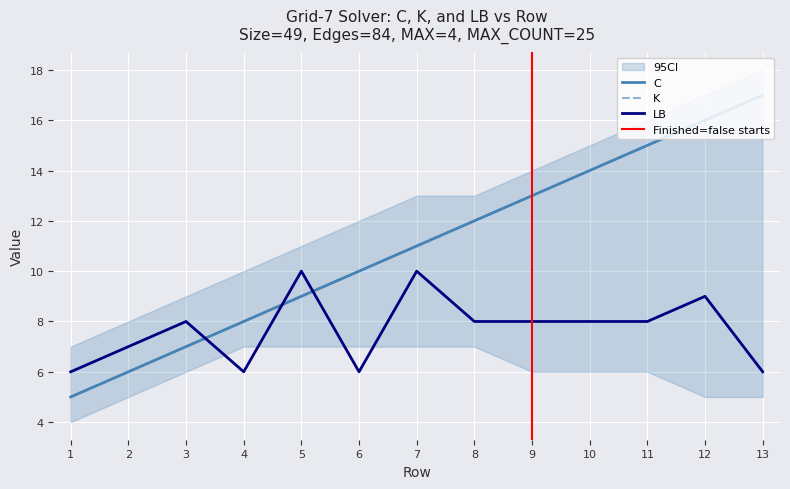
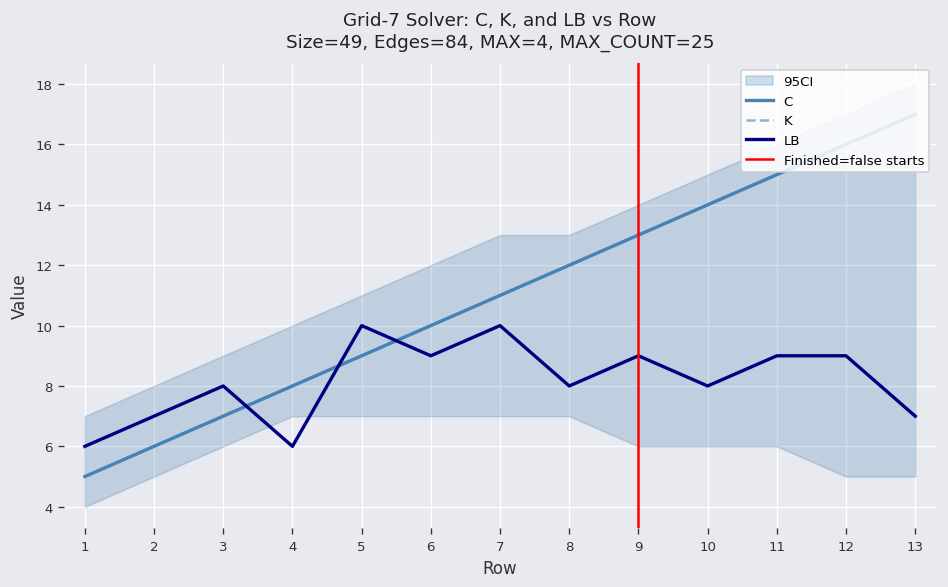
  {
    "LB": {
      "1": 6,
      "2": 7,
      "3": 8,
      "4": 6,
      "5": 10,
-     "6": 6,
+     "6": 9,
      "7": 10,
      "8": 8,
-     "9": 8,
+     "9": 9,
      "10": 8,
-     "11": 8,
+     "11": 9,
      "12": 9,
-     "13": 6
+     "13": 7
    }
  }
